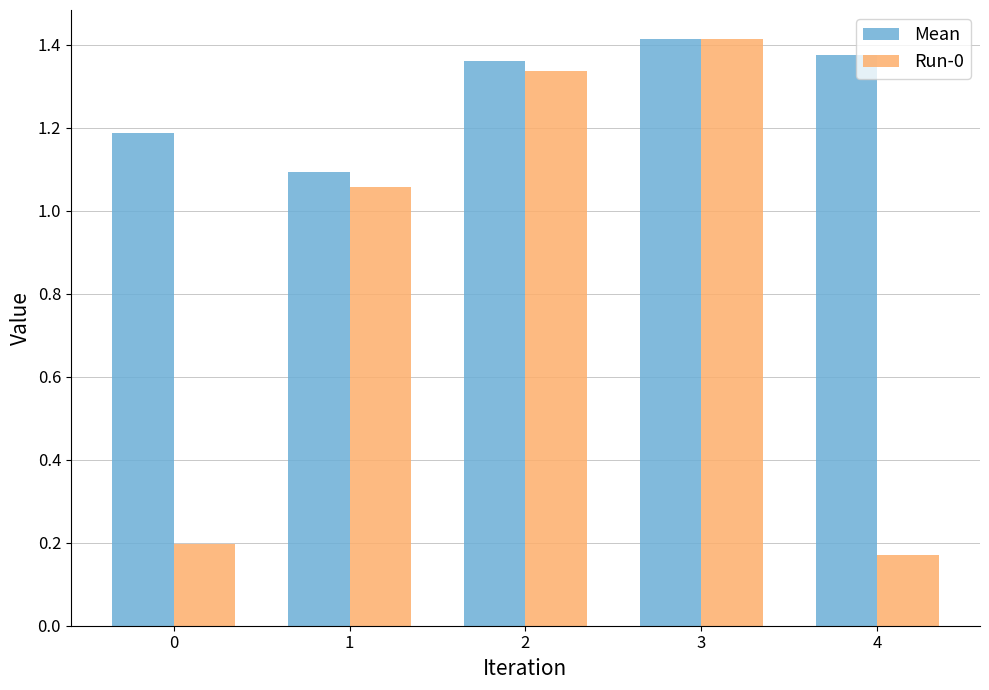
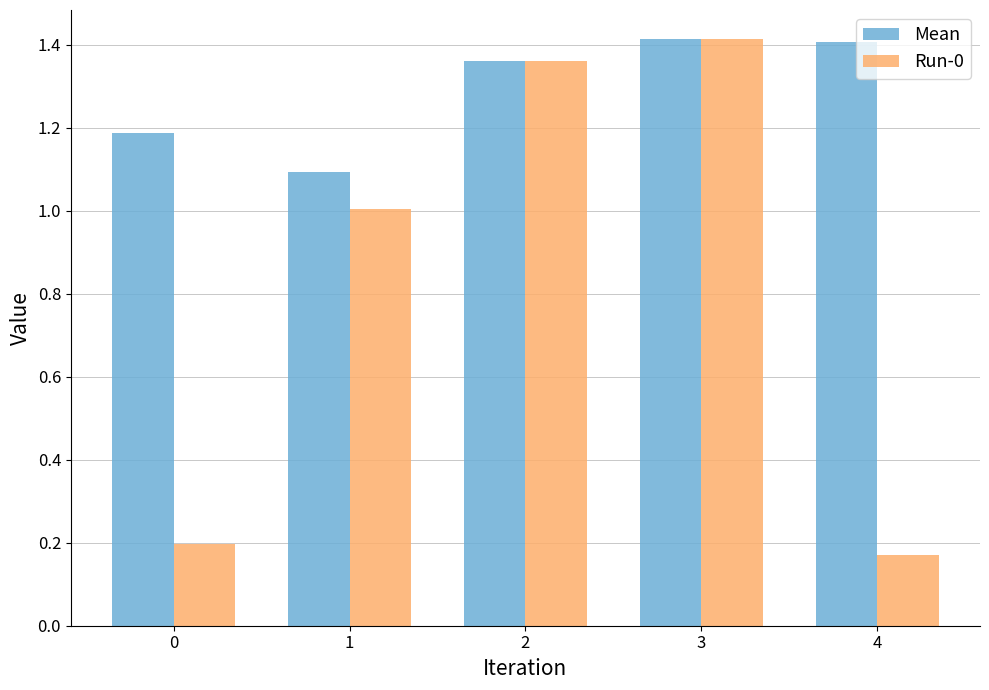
  {
    "Mean": {
      "0": 1.19,
      "1": 1.09,
      "2": 1.36,
      "3": 1.41,
-     "4": 1.37
+     "4": 1.41
    },
    "Run-0": {
      "0": 0.20,
-     "1": 1.06,
-     "2": 1.34,
+     "1": 1.00,
+     "2": 1.36,
      "3": 1.41,
      "4": 0.17
    }
  }
